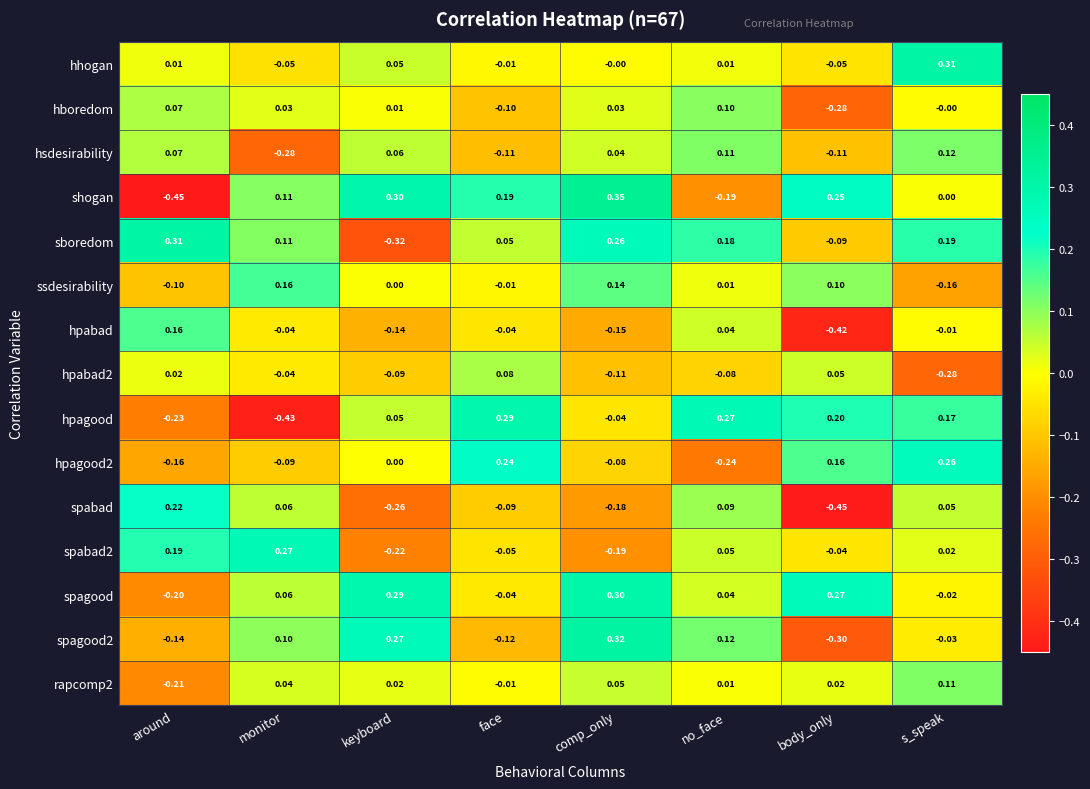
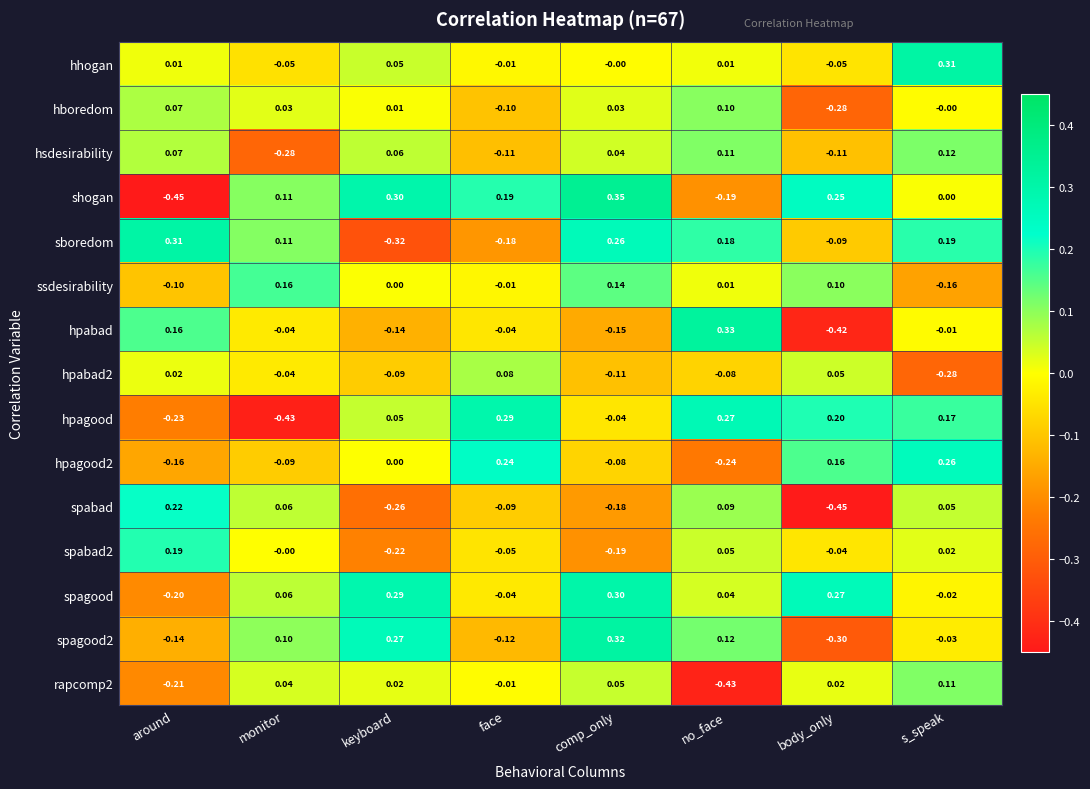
  {
    "hhogan": {
      "around": 0.01,
      "monitor": -0.05,
      "keyboard": 0.05,
      "face": -0.01,
      "comp_only": -0.00,
      "no_face": 0.01,
      "body_only": -0.05,
      "s_speak": 0.31
    },
    "hboredom": {
      "around": 0.07,
      "monitor": 0.03,
      "keyboard": 0.01,
      "face": -0.10,
      "comp_only": 0.03,
      "no_face": 0.10,
      "body_only": -0.28,
      "s_speak": -0.00
    },
    "hsdesirability": {
      "around": 0.07,
      "monitor": -0.28,
      "keyboard": 0.06,
      "face": -0.11,
      "comp_only": 0.04,
      "no_face": 0.11,
      "body_only": -0.11,
      "s_speak": 0.12
    },
    "shogan": {
      "around": -0.45,
      "monitor": 0.11,
      "keyboard": 0.30,
      "face": 0.19,
      "comp_only": 0.35,
      "no_face": -0.19,
      "body_only": 0.25,
      "s_speak": 0.00
    },
    "sboredom": {
      "around": 0.31,
      "monitor": 0.11,
      "keyboard": -0.32,
-     "face": 0.05,
+     "face": -0.18,
      "comp_only": 0.26,
      "no_face": 0.18,
      "body_only": -0.09,
      "s_speak": 0.19
    },
    "ssdesirability": {
      "around": -0.10,
      "monitor": 0.16,
      "keyboard": 0.00,
      "face": -0.01,
      "comp_only": 0.14,
      "no_face": 0.01,
      "body_only": 0.10,
      "s_speak": -0.16
    },
    "hpabad": {
      "around": 0.16,
      "monitor": -0.04,
      "keyboard": -0.14,
      "face": -0.04,
      "comp_only": -0.15,
-     "no_face": 0.04,
+     "no_face": 0.33,
      "body_only": -0.42,
      "s_speak": -0.01
    },
    "hpabad2": {
      "around": 0.02,
      "monitor": -0.04,
      "keyboard": -0.09,
      "face": 0.08,
      "comp_only": -0.11,
      "no_face": -0.08,
      "body_only": 0.05,
      "s_speak": -0.28
    },
    "hpagood": {
      "around": -0.23,
      "monitor": -0.43,
      "keyboard": 0.05,
      "face": 0.29,
      "comp_only": -0.04,
      "no_face": 0.27,
      "body_only": 0.20,
      "s_speak": 0.17
    },
    "hpagood2": {
      "around": -0.16,
      "monitor": -0.09,
      "keyboard": 0.00,
      "face": 0.24,
      "comp_only": -0.08,
      "no_face": -0.24,
      "body_only": 0.16,
      "s_speak": 0.26
    },
    "spabad": {
      "around": 0.22,
      "monitor": 0.06,
      "keyboard": -0.26,
      "face": -0.09,
      "comp_only": -0.18,
      "no_face": 0.09,
      "body_only": -0.45,
      "s_speak": 0.05
    },
    "spabad2": {
      "around": 0.19,
-     "monitor": 0.27,
+     "monitor": -0.00,
      "keyboard": -0.22,
      "face": -0.05,
      "comp_only": -0.19,
      "no_face": 0.05,
      "body_only": -0.04,
      "s_speak": 0.02
    },
    "spagood": {
      "around": -0.20,
      "monitor": 0.06,
      "keyboard": 0.29,
      "face": -0.04,
      "comp_only": 0.30,
      "no_face": 0.04,
      "body_only": 0.27,
      "s_speak": -0.02
    },
    "spagood2": {
      "around": -0.14,
      "monitor": 0.10,
      "keyboard": 0.27,
      "face": -0.12,
      "comp_only": 0.32,
      "no_face": 0.12,
      "body_only": -0.30,
      "s_speak": -0.03
    },
    "rapcomp2": {
      "around": -0.21,
      "monitor": 0.04,
      "keyboard": 0.02,
      "face": -0.01,
      "comp_only": 0.05,
-     "no_face": 0.01,
+     "no_face": -0.43,
      "body_only": 0.02,
      "s_speak": 0.11
    }
  }
